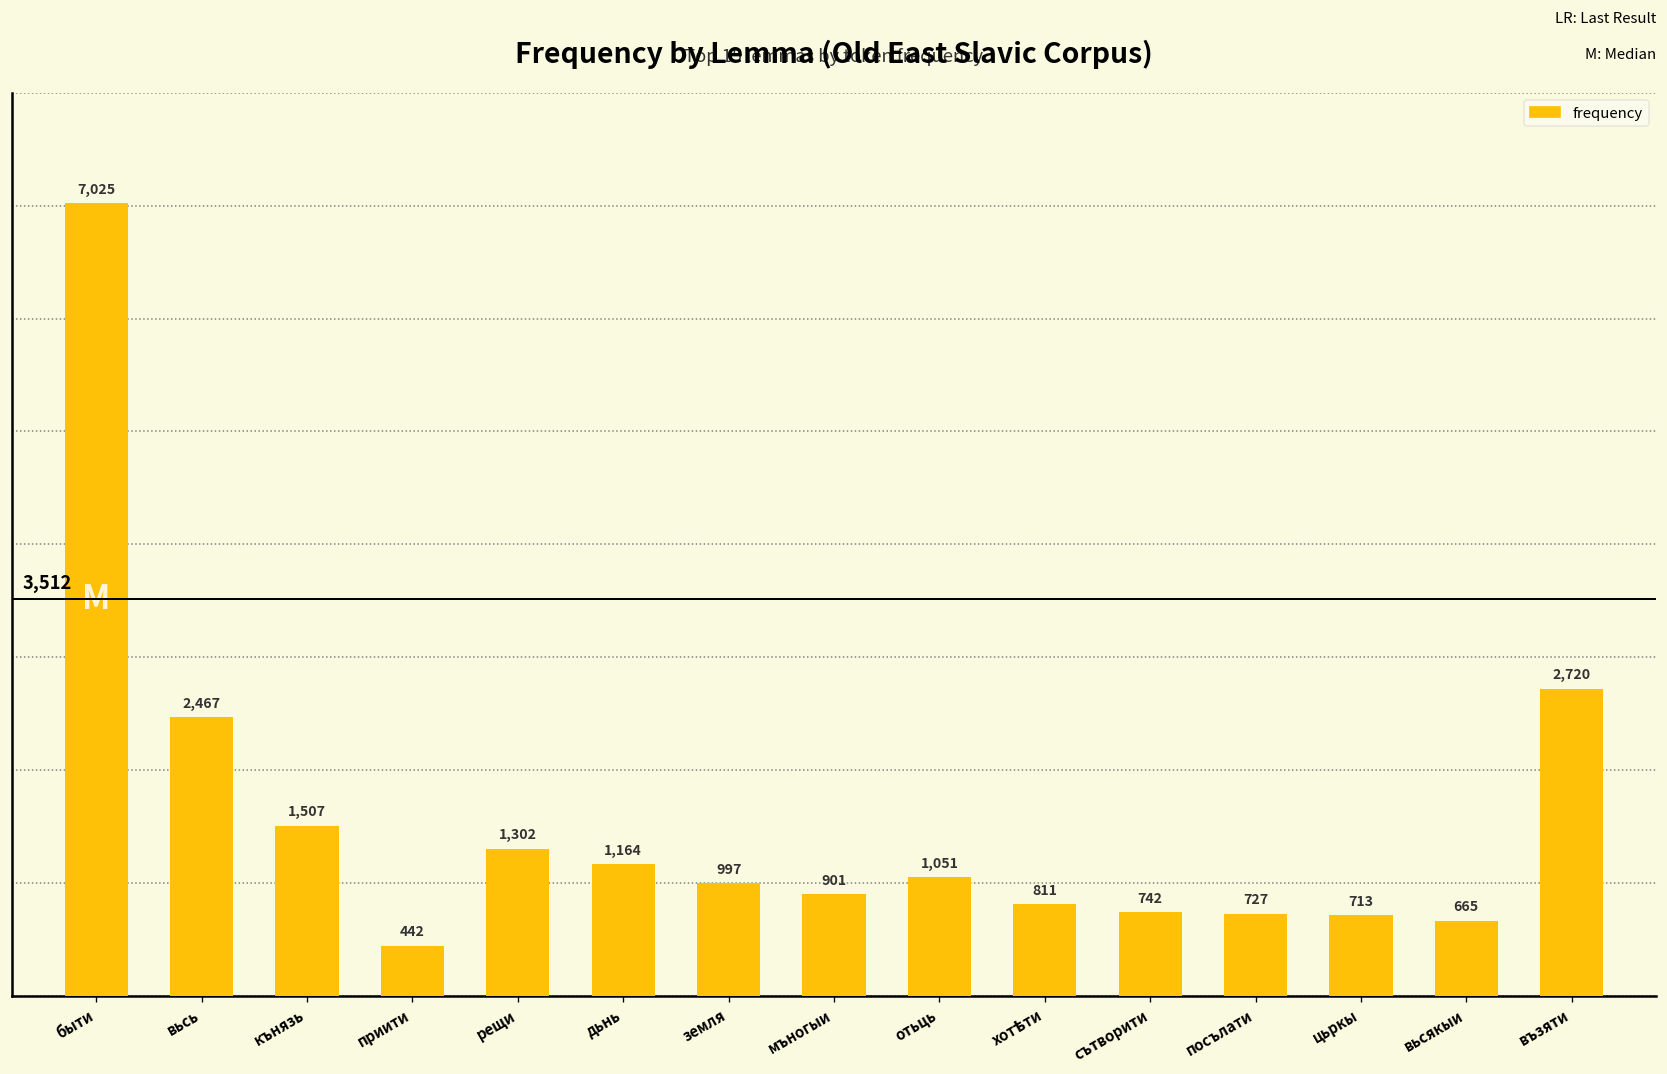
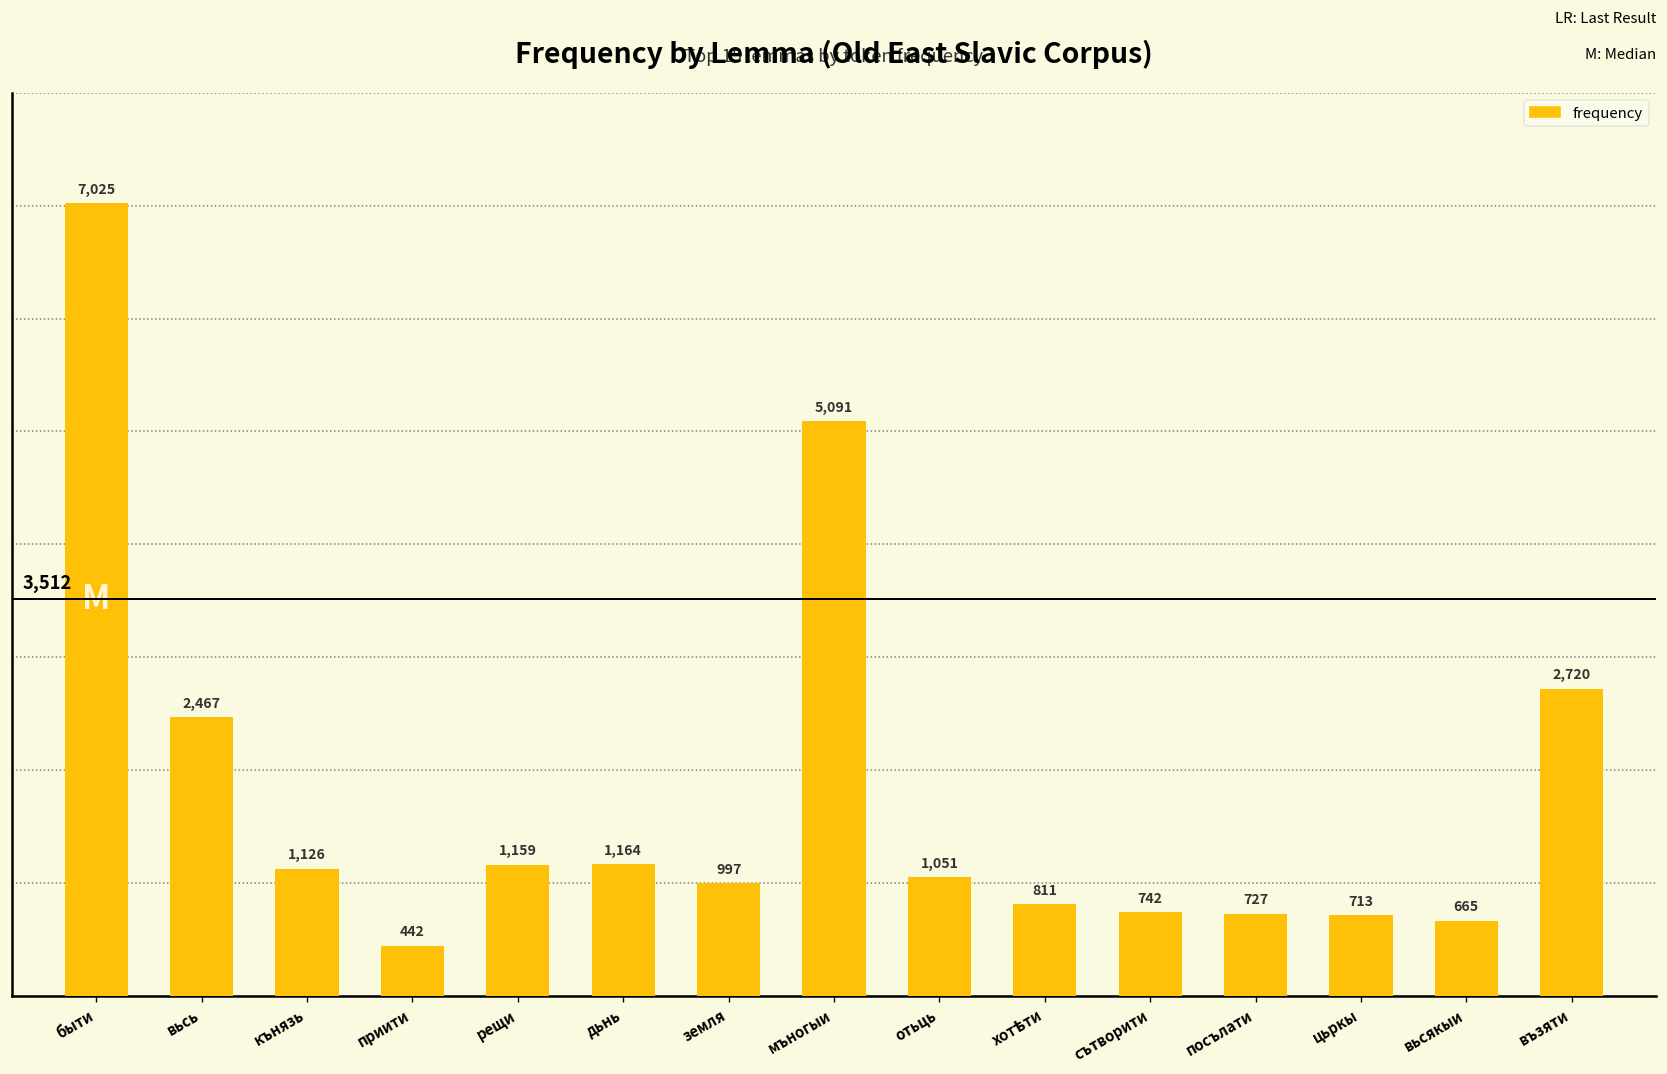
  {
    "быти": "7,025",
    "вьсь": "2,467",
-   "кънязь": "1,507",
+   "кънязь": "1,126",
    "приити": "442",
-   "рещи": "1,302",
+   "рещи": "1,159",
    "дьнь": "1,164",
    "земля": "997",
-   "мъногыи": "901",
+   "мъногыи": "5,091",
    "отьць": "1,051",
    "хотѣти": "811",
    "сътворити": "742",
    "посълати": "727",
    "цьркы": "713",
    "вьсякыи": "665",
    "възяти": "2,720"
  }
